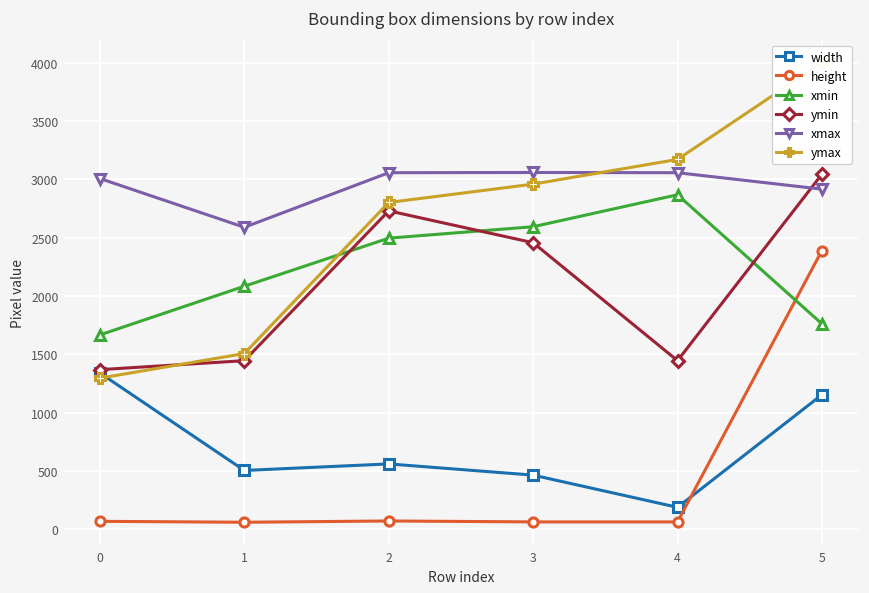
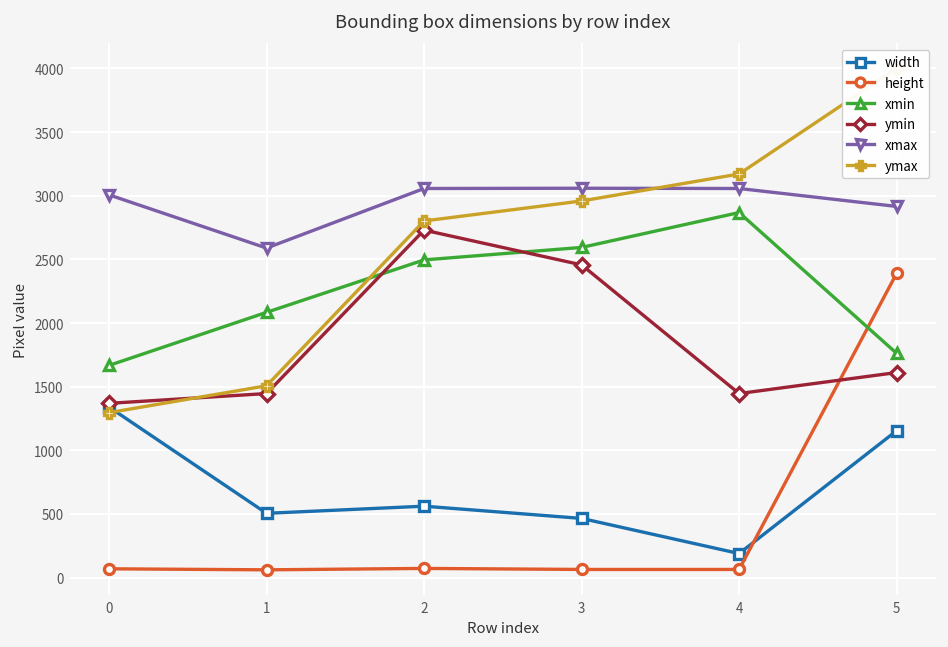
  {
    "width": {
      "0": 1340,
      "1": 510,
      "2": 560,
      "3": 470,
      "4": 190,
      "5": 1150
    },
    "height": {
      "0": 70,
      "1": 60,
      "2": 70,
      "3": 60,
      "4": 60,
      "5": 2390
    },
    "xmin": {
      "0": 1670,
      "1": 2080,
      "2": 2500,
      "3": 2590,
      "4": 2870,
      "5": 1760
    },
    "ymin": {
      "0": 1370,
      "1": 1450,
      "2": 2730,
      "3": 2460,
      "4": 1450,
-     "5": 3040
+     "5": 1610
    },
    "xmax": {
      "0": 3010,
      "1": 2590,
      "2": 3060,
      "3": 3060,
      "4": 3060,
      "5": 2920
    },
    "ymax": {
      "0": 1300,
      "1": 1510,
      "2": 2800,
      "3": 2960,
      "4": 3170
    }
  }
